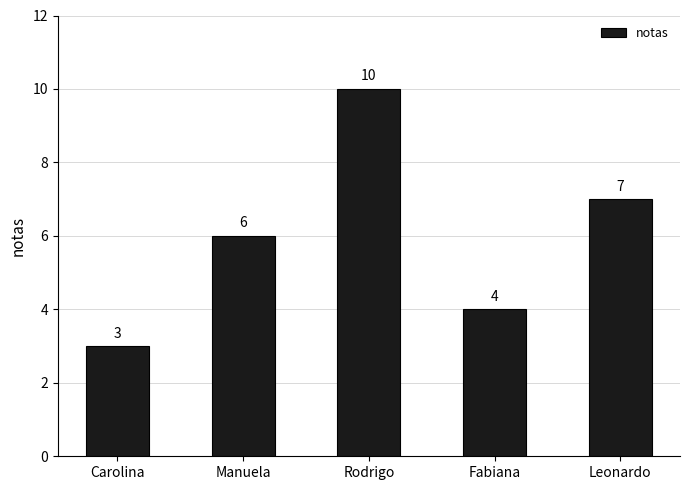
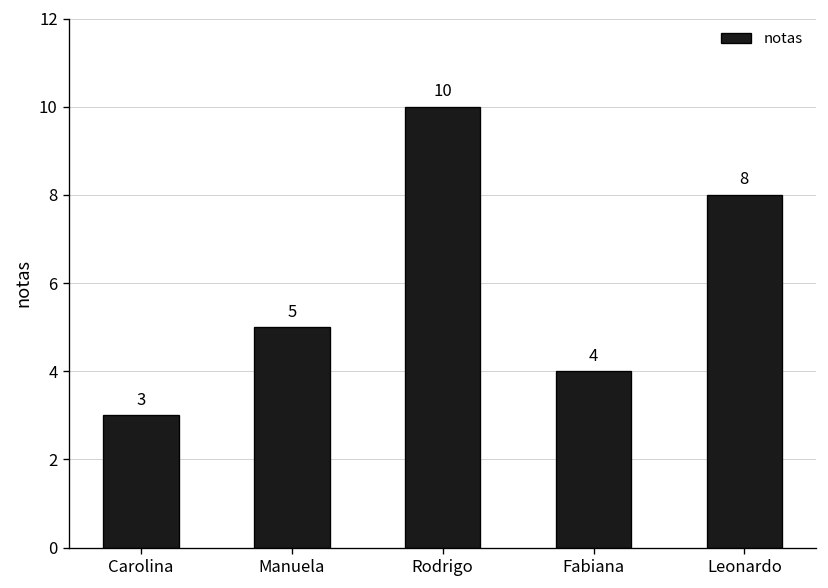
  {
    "Carolina": 3,
-   "Manuela": 6,
+   "Manuela": 5,
    "Rodrigo": 10,
    "Fabiana": 4,
-   "Leonardo": 7
+   "Leonardo": 8
  }
